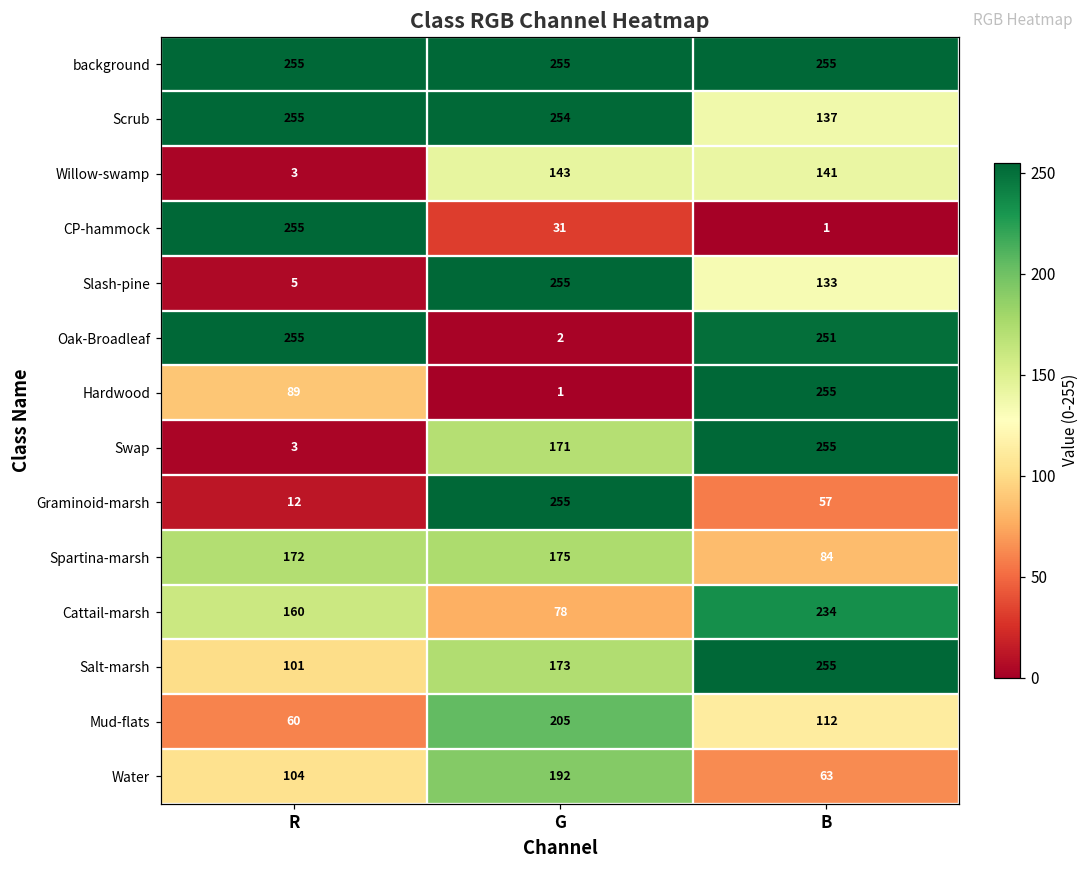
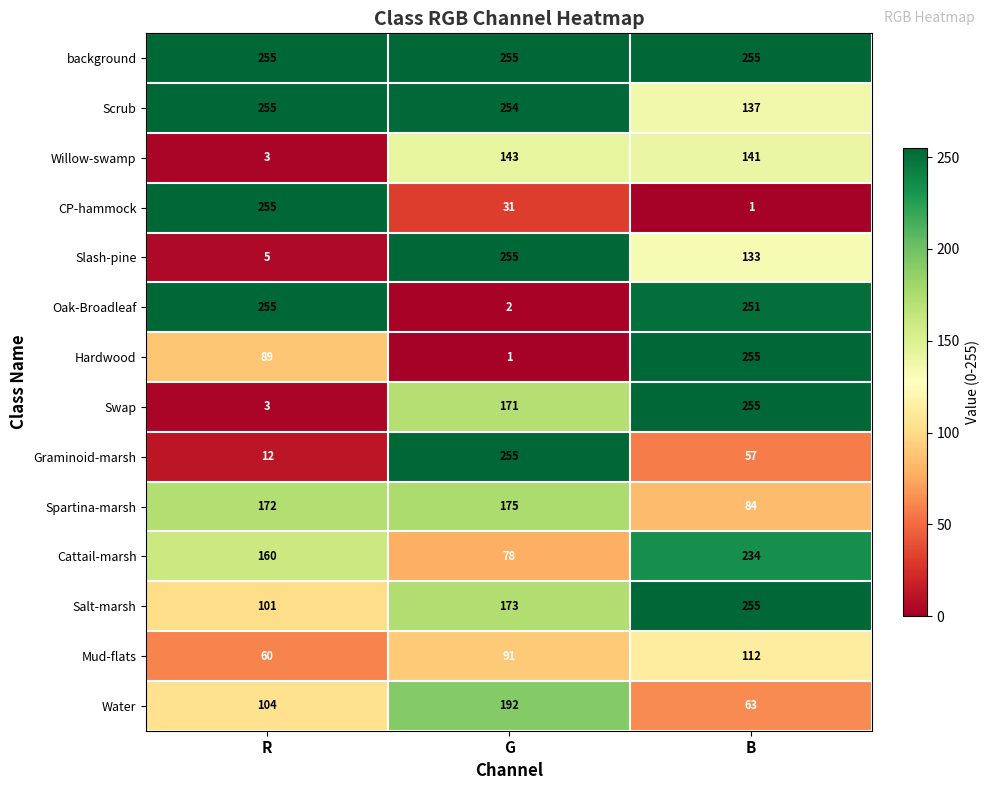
  {
    "background": {
      "R": 255,
      "G": 255,
      "B": 255
    },
    "Scrub": {
      "R": 255,
      "G": 254,
      "B": 137
    },
    "Willow-swamp": {
      "R": 3,
      "G": 143,
      "B": 141
    },
    "CP-hammock": {
      "R": 255,
      "G": 31,
      "B": 1
    },
    "Slash-pine": {
      "R": 5,
      "G": 255,
      "B": 133
    },
    "Oak-Broadleaf": {
      "R": 255,
      "G": 2,
      "B": 251
    },
    "Hardwood": {
      "R": 89,
      "G": 1,
      "B": 255
    },
    "Swap": {
      "R": 3,
      "G": 171,
      "B": 255
    },
    "Graminoid-marsh": {
      "R": 12,
      "G": 255,
      "B": 57
    },
    "Spartina-marsh": {
      "R": 172,
      "G": 175,
      "B": 84
    },
    "Cattail-marsh": {
      "R": 160,
      "G": 78,
      "B": 234
    },
    "Salt-marsh": {
      "R": 101,
      "G": 173,
      "B": 255
    },
    "Mud-flats": {
      "R": 60,
-     "G": 205,
+     "G": 91,
      "B": 112
    },
    "Water": {
      "R": 104,
      "G": 192,
      "B": 63
    }
  }
